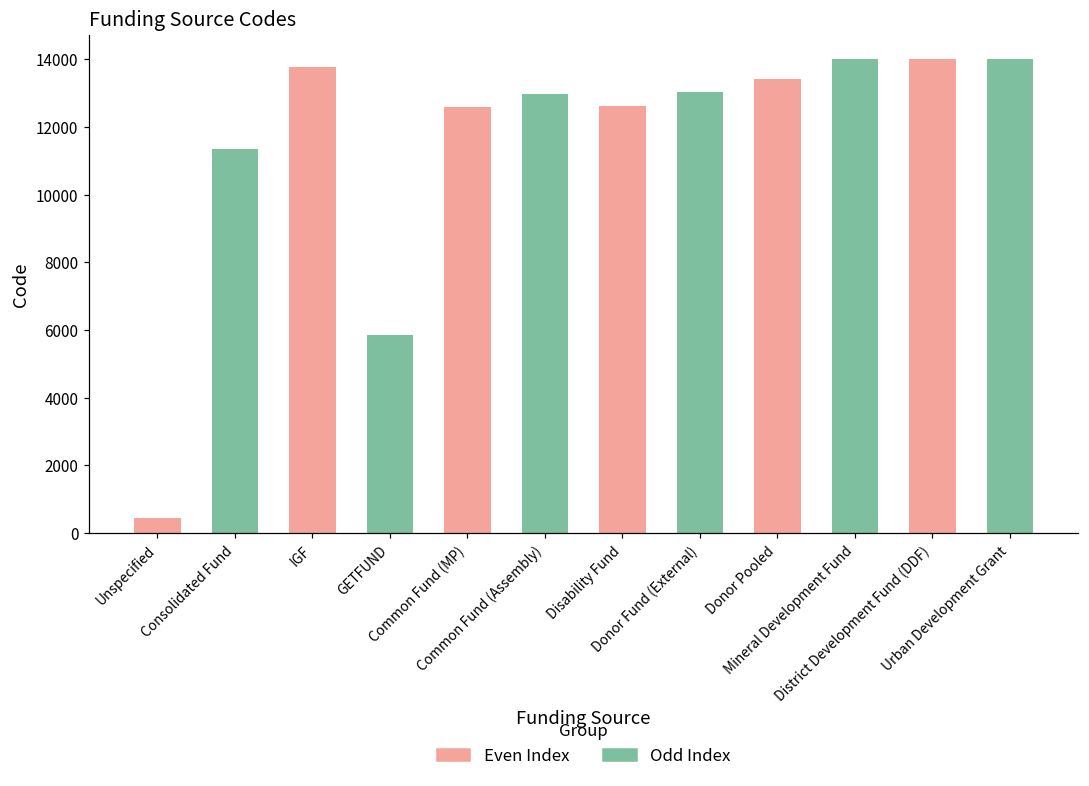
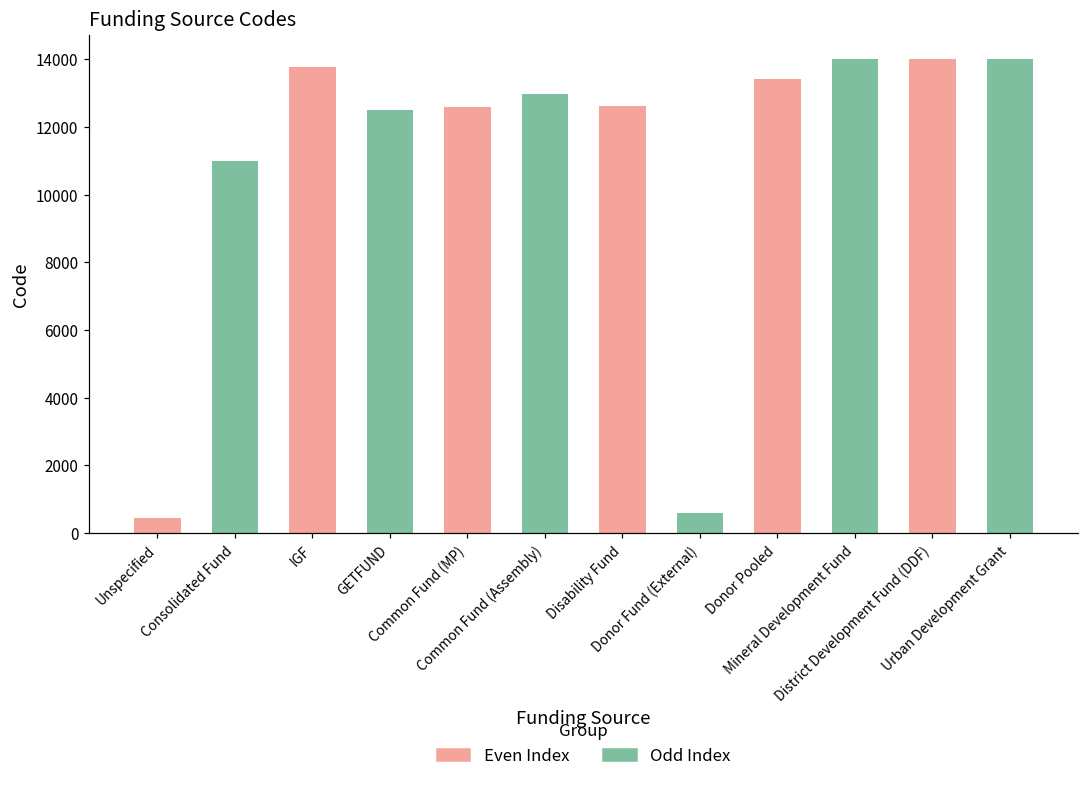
  {
    "Even Index": {
      "Unspecified": 500,
      "Consolidated Fund": 0,
      "IGF": 13800,
      "GETFUND": 0,
      "Common Fund (MP)": 12600,
      "Common Fund (Assembly)": 0,
      "Disability Fund": 12600,
      "Donor Fund (External)": 0,
      "Donor Pooled": 13400,
      "Mineral Development Fund": 0,
      "District Development Fund (DDF)": 14000,
      "Urban Development Grant": 0
    },
    "Odd Index": {
-     "Consolidated Fund": 11300,
-     "GETFUND": 5900,
-     "Donor Fund (External)": 13000
+     "Consolidated Fund": 11000,
+     "GETFUND": 12500,
+     "Donor Fund (External)": 600
    }
  }
